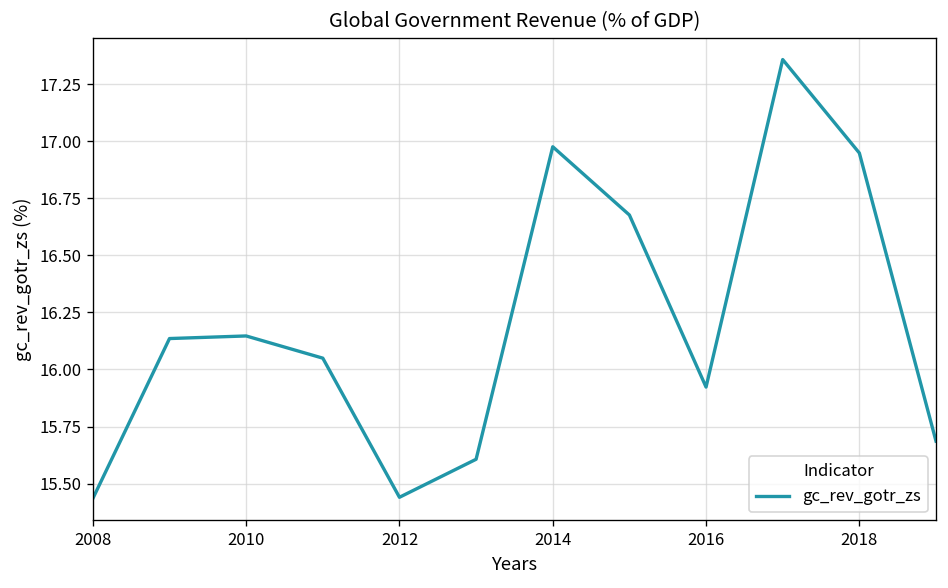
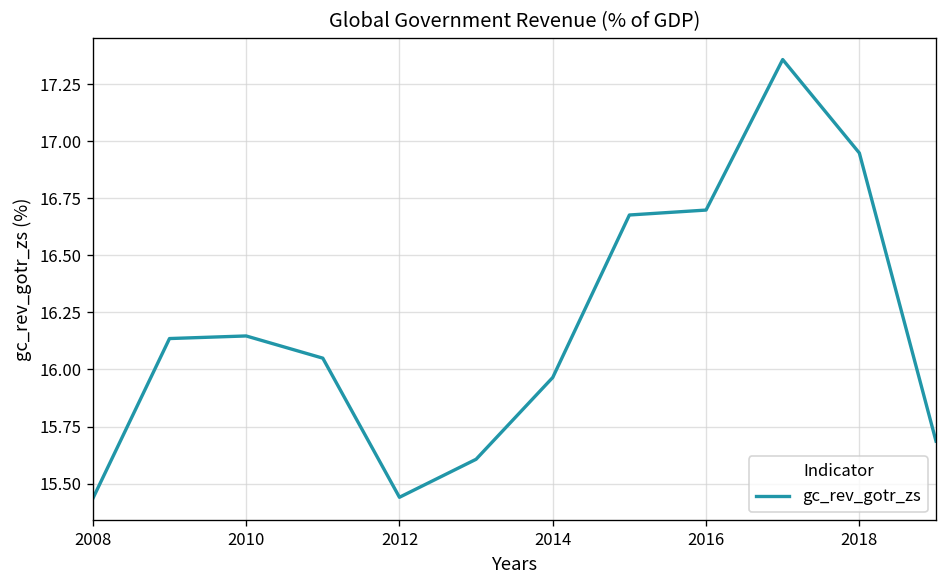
  {
    "2008": 15.43,
    "2010": 16.15,
    "2012": 15.44,
-   "2014": 16.98,
-   "2016": 15.92,
+   "2014": 15.96,
+   "2016": 16.70,
    "2018": 16.95
  }
